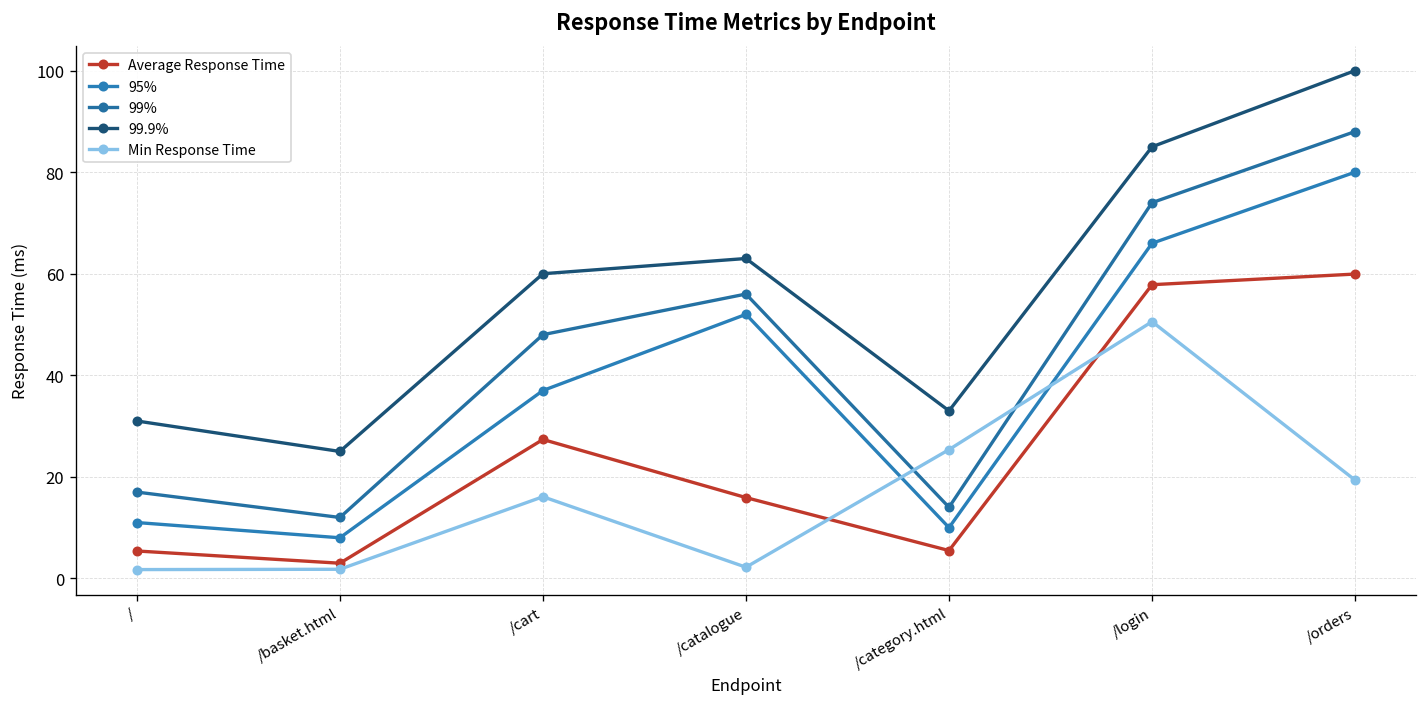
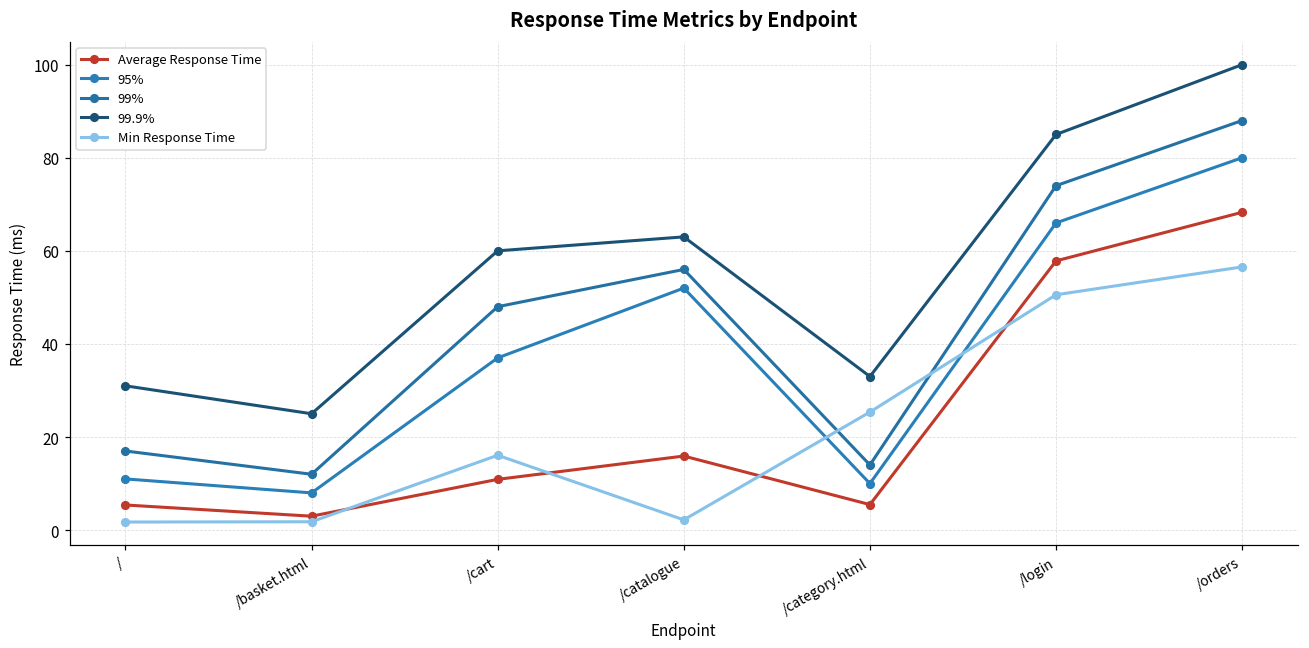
  {
    "Average Response Time": {
      "/": 5,
      "/basket.html": 3,
-     "/cart": 27,
+     "/cart": 11,
      "/catalogue": 16,
      "/category.html": 5,
      "/login": 58,
-     "/orders": 60
+     "/orders": 68
    },
    "Min Response Time": {
      "/": 2,
      "/basket.html": 2,
      "/cart": 16,
      "/catalogue": 2,
      "/category.html": 25,
      "/login": 51,
-     "/orders": 19
+     "/orders": 57
    }
  }
